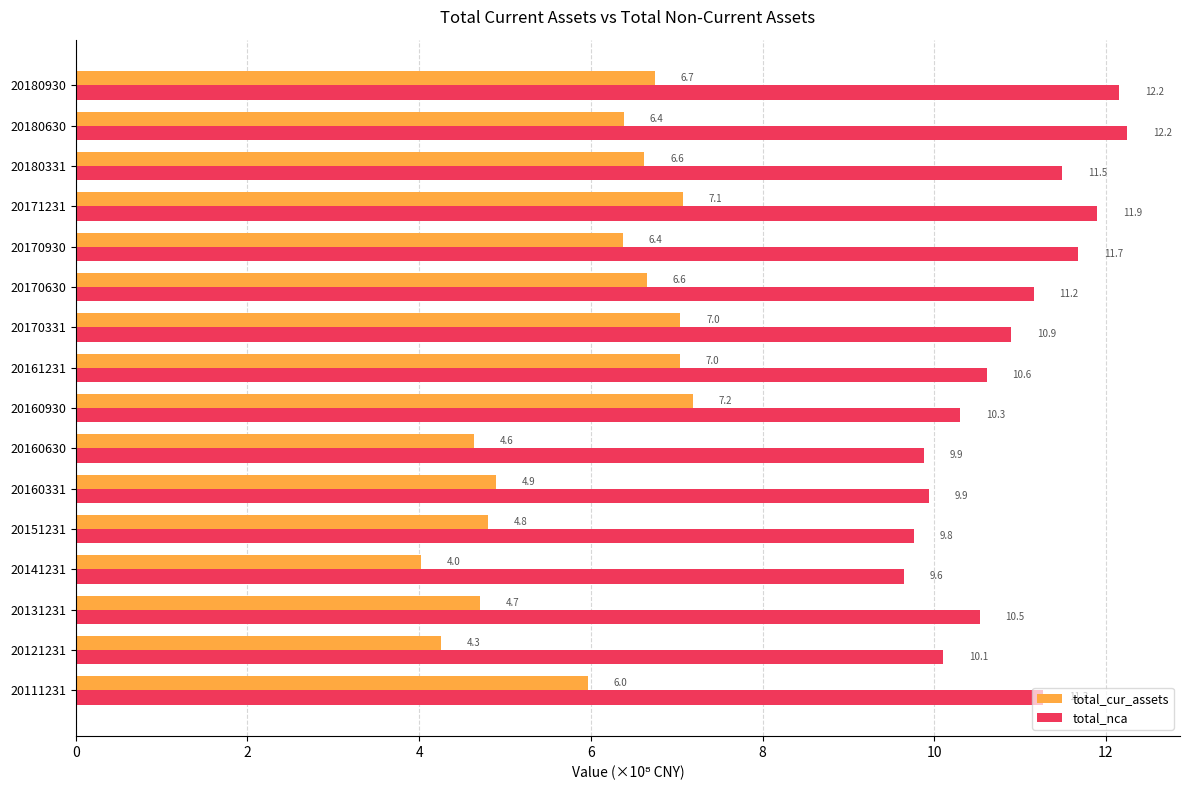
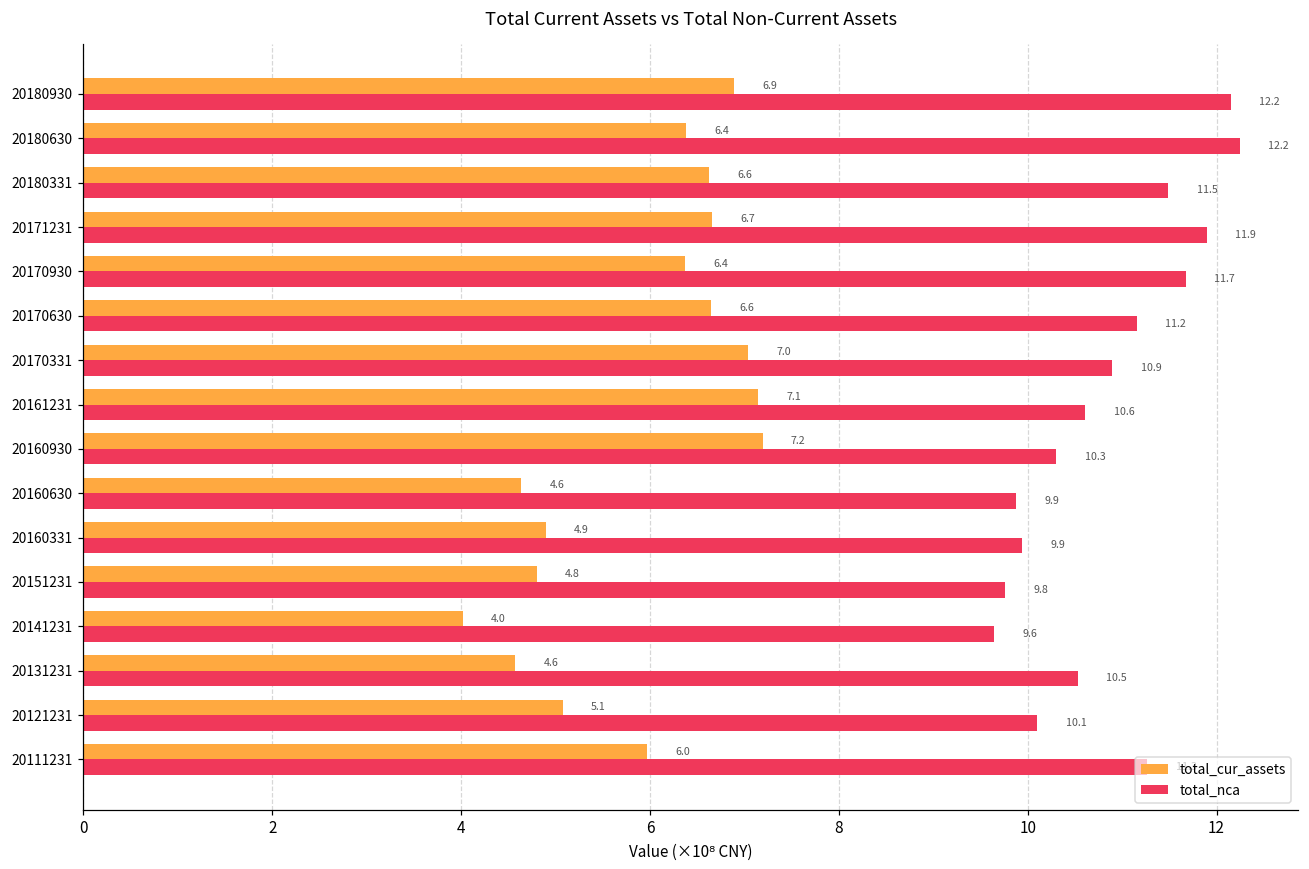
  {
    "total_cur_assets": {
-     "20180930": 6.7,
-     "20171231": 7.1,
-     "20161231": 7.0,
-     "20131231": 4.7,
-     "20121231": 4.3
+     "20180930": 6.9,
+     "20171231": 6.7,
+     "20161231": 7.1,
+     "20131231": 4.6,
+     "20121231": 5.1
    }
  }
